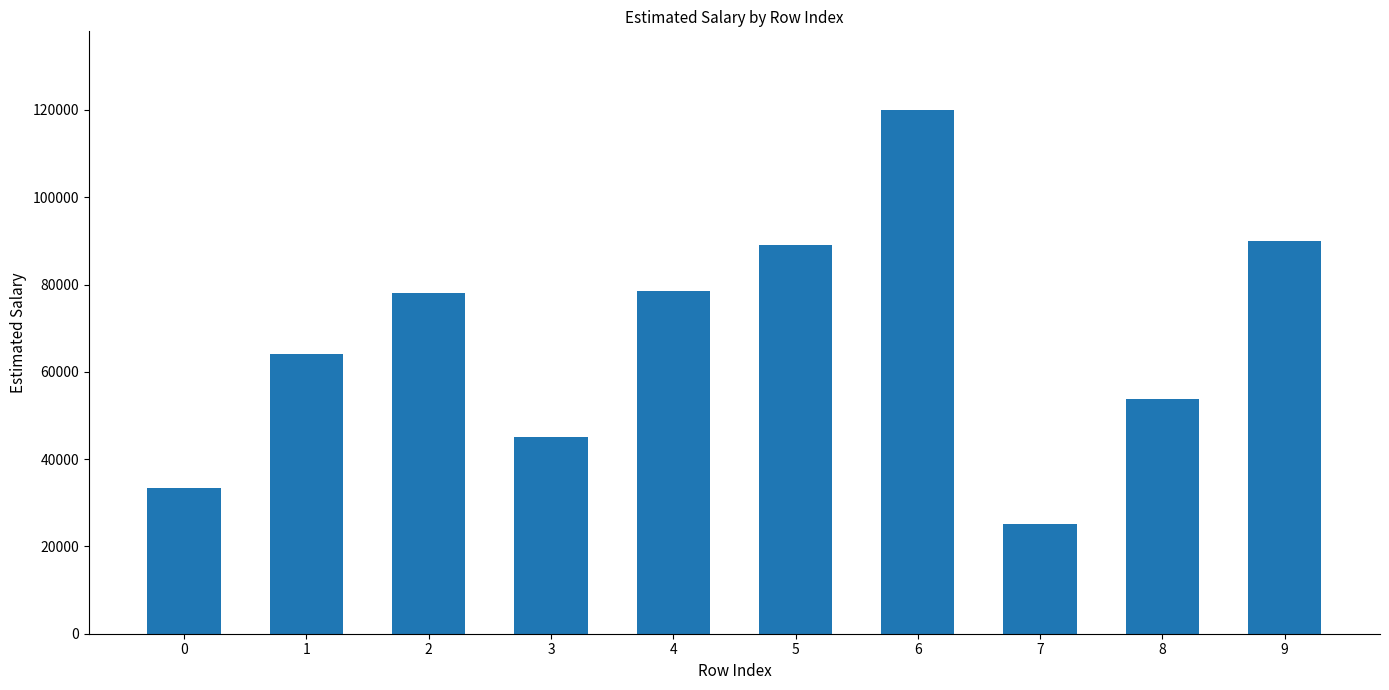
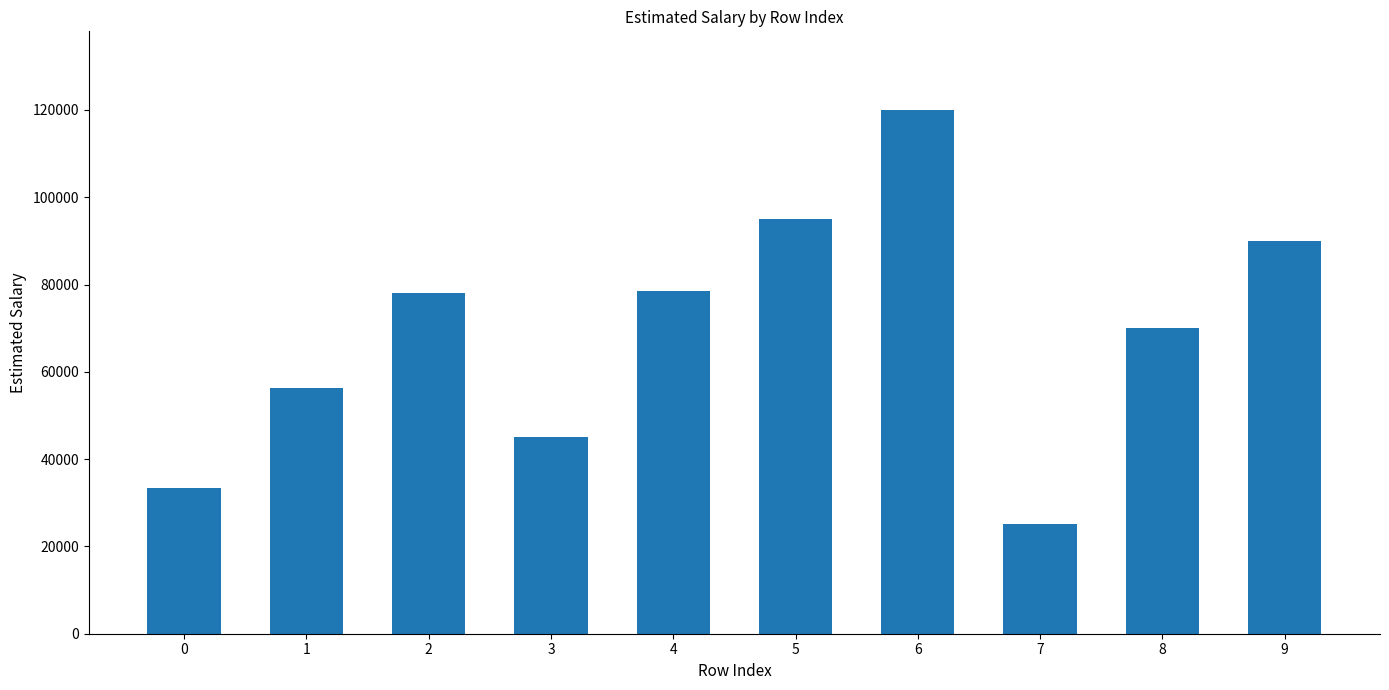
  {
    "0": 33000,
-   "1": 64000,
+   "1": 56000,
    "2": 78000,
    "3": 45000,
    "4": 79000,
-   "5": 89000,
+   "5": 95000,
    "6": 120000,
    "7": 25000,
-   "8": 54000,
+   "8": 70000,
    "9": 90000
  }
